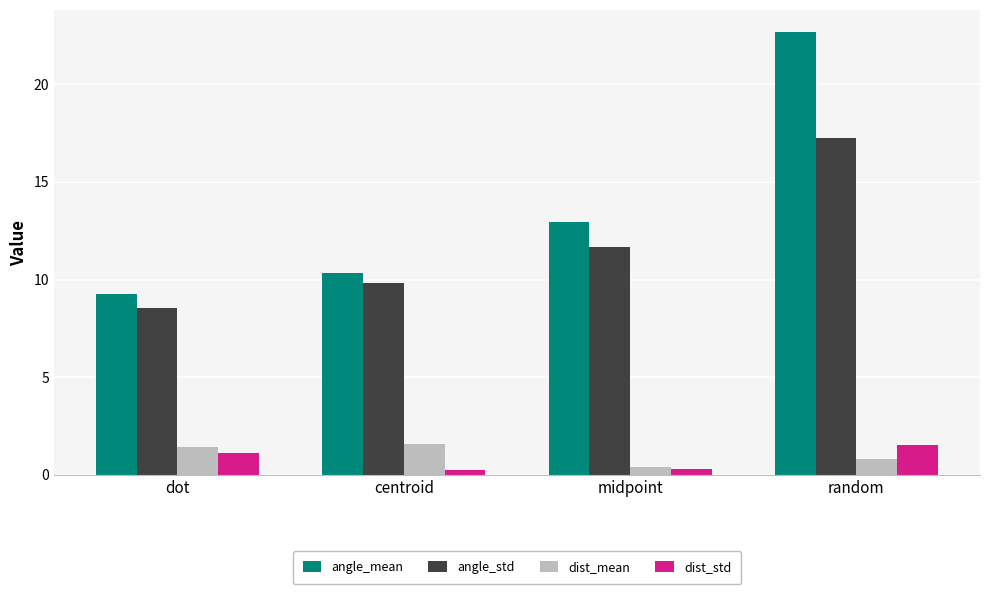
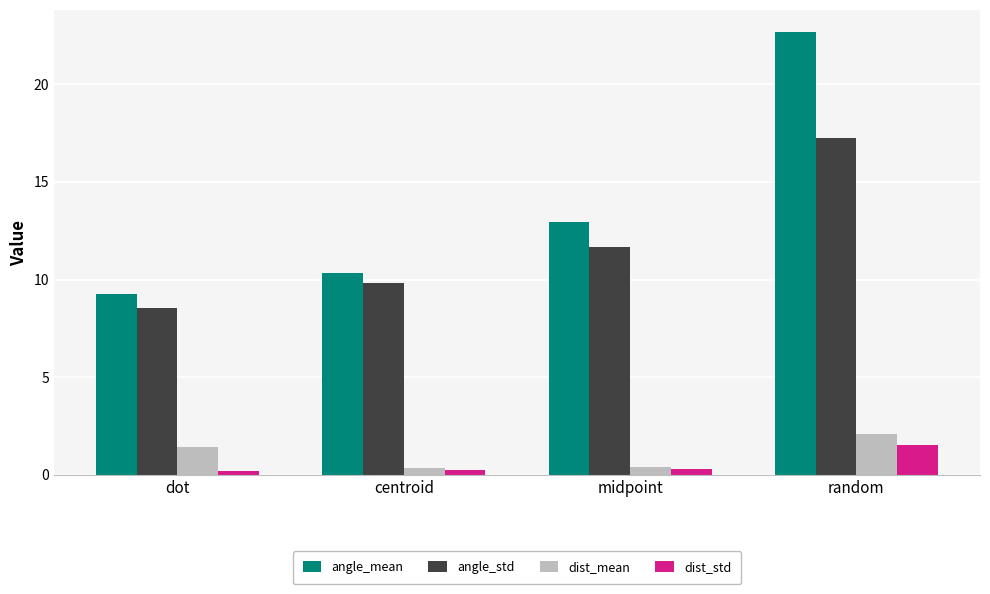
  {
    "angle_mean": {
      "dot": 9.3,
      "centroid": 10.3,
      "midpoint": 13.0,
      "random": 22.7
    },
    "angle_std": {
      "dot": 8.6,
      "centroid": 9.9,
      "midpoint": 11.7,
      "random": 17.2
    },
    "dist_mean": {
      "dot": 1.4,
-     "centroid": 1.6,
+     "centroid": 0.3,
      "midpoint": 0.4,
-     "random": 0.8
+     "random": 2.1
    },
    "dist_std": {
-     "dot": 1.1,
+     "dot": 0.2,
      "centroid": 0.3,
      "midpoint": 0.3,
      "random": 1.5
    }
  }
